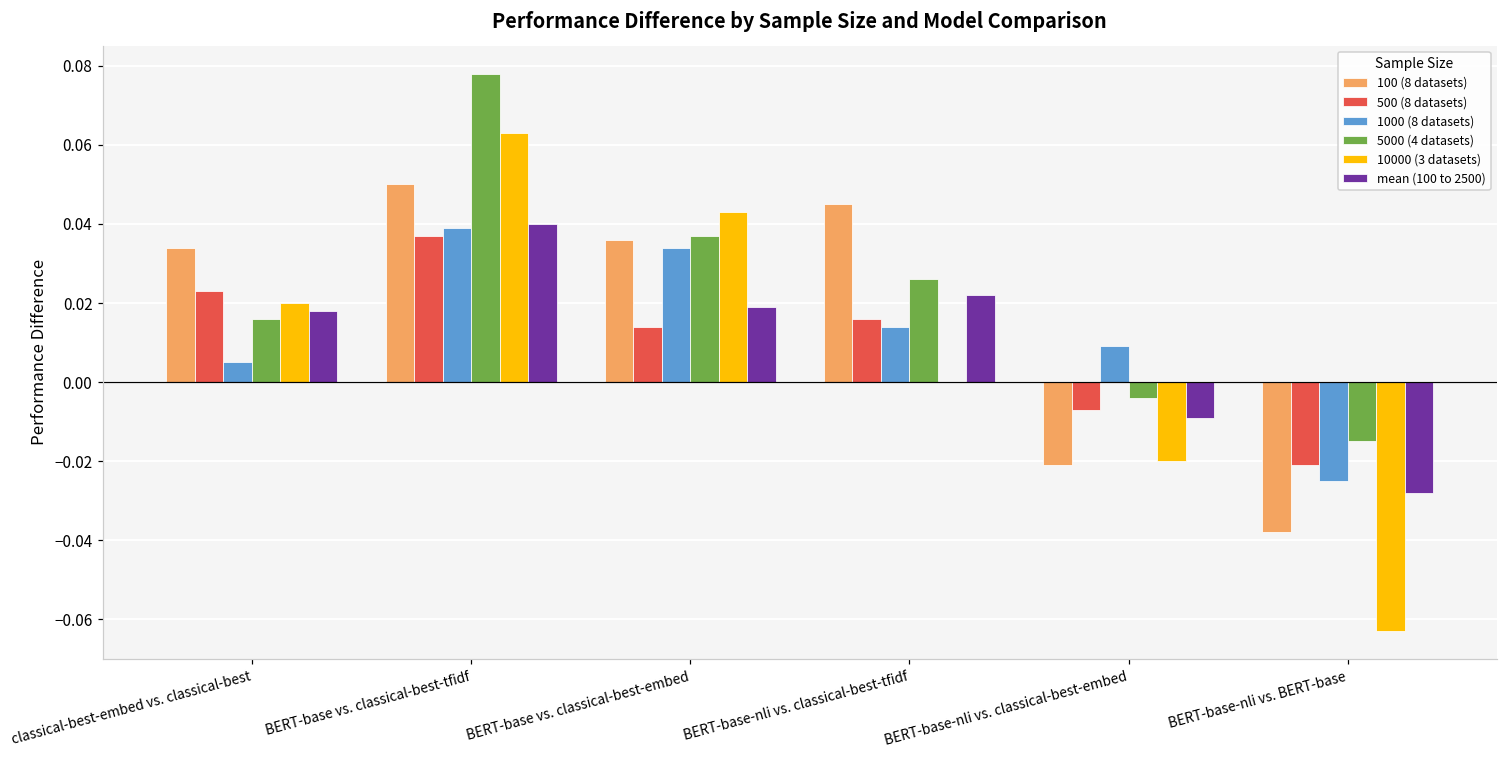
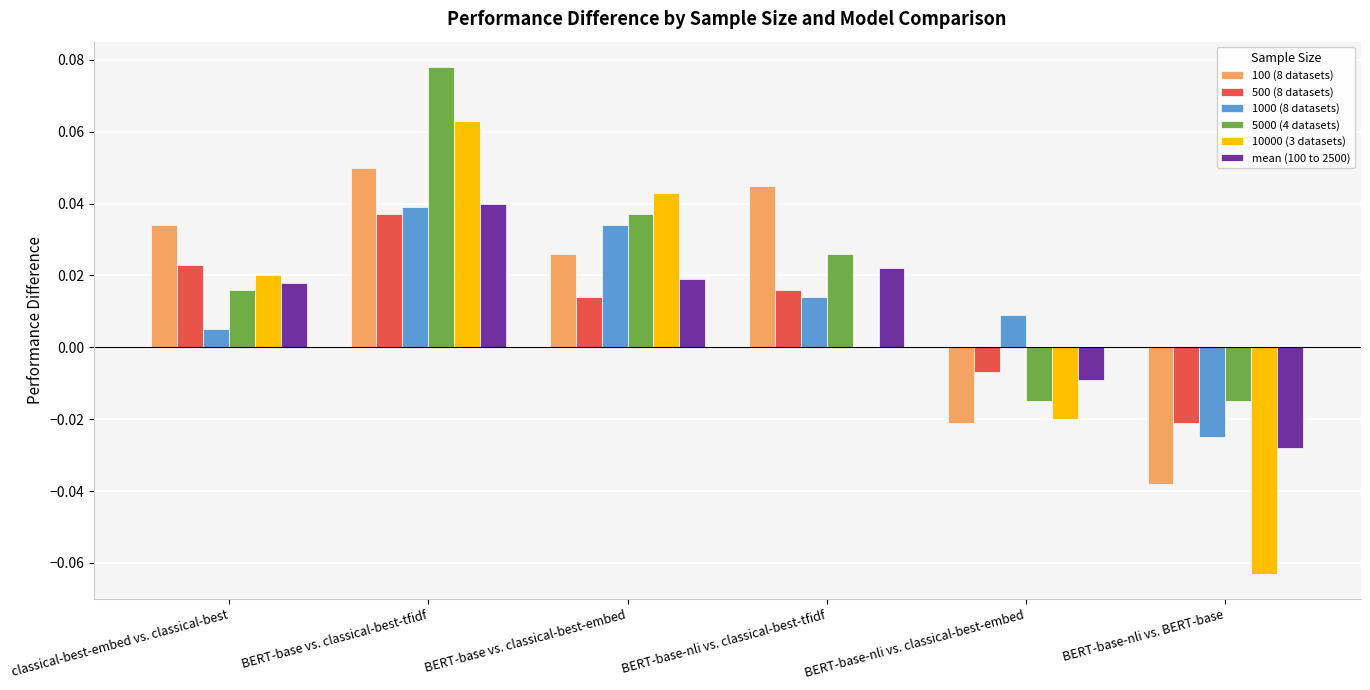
  {
    "100 (8 datasets)": {
      "classical-best-embed vs. classical-best": 0.034,
      "BERT-base vs. classical-best-tfidf": 0.050,
-     "BERT-base vs. classical-best-embed": 0.036,
+     "BERT-base vs. classical-best-embed": 0.026,
      "BERT-base-nli vs. classical-best-tfidf": 0.045,
      "BERT-base-nli vs. classical-best-embed": -0.021,
      "BERT-base-nli vs. BERT-base": -0.038
    },
    "500 (8 datasets)": {
      "classical-best-embed vs. classical-best": 0.023,
      "BERT-base vs. classical-best-tfidf": 0.037,
      "BERT-base vs. classical-best-embed": 0.014,
      "BERT-base-nli vs. classical-best-tfidf": 0.016,
      "BERT-base-nli vs. classical-best-embed": -0.007,
      "BERT-base-nli vs. BERT-base": -0.021
    },
    "1000 (8 datasets)": {
      "classical-best-embed vs. classical-best": 0.005,
      "BERT-base vs. classical-best-tfidf": 0.039,
      "BERT-base vs. classical-best-embed": 0.034,
      "BERT-base-nli vs. classical-best-tfidf": 0.014,
      "BERT-base-nli vs. classical-best-embed": 0.009,
      "BERT-base-nli vs. BERT-base": -0.025
    },
    "5000 (4 datasets)": {
      "classical-best-embed vs. classical-best": 0.016,
      "BERT-base vs. classical-best-tfidf": 0.078,
      "BERT-base vs. classical-best-embed": 0.037,
      "BERT-base-nli vs. classical-best-tfidf": 0.026,
-     "BERT-base-nli vs. classical-best-embed": -0.004,
+     "BERT-base-nli vs. classical-best-embed": -0.015,
      "BERT-base-nli vs. BERT-base": -0.015
    },
    "10000 (3 datasets)": {
      "classical-best-embed vs. classical-best": 0.020,
      "BERT-base vs. classical-best-tfidf": 0.063,
      "BERT-base vs. classical-best-embed": 0.043,
      "BERT-base-nli vs. classical-best-tfidf": 0.000,
      "BERT-base-nli vs. classical-best-embed": -0.020,
      "BERT-base-nli vs. BERT-base": -0.063
    },
    "mean (100 to 2500)": {
      "classical-best-embed vs. classical-best": 0.018,
      "BERT-base vs. classical-best-tfidf": 0.040,
      "BERT-base vs. classical-best-embed": 0.019,
      "BERT-base-nli vs. classical-best-tfidf": 0.022,
      "BERT-base-nli vs. classical-best-embed": -0.009,
      "BERT-base-nli vs. BERT-base": -0.028
    }
  }
